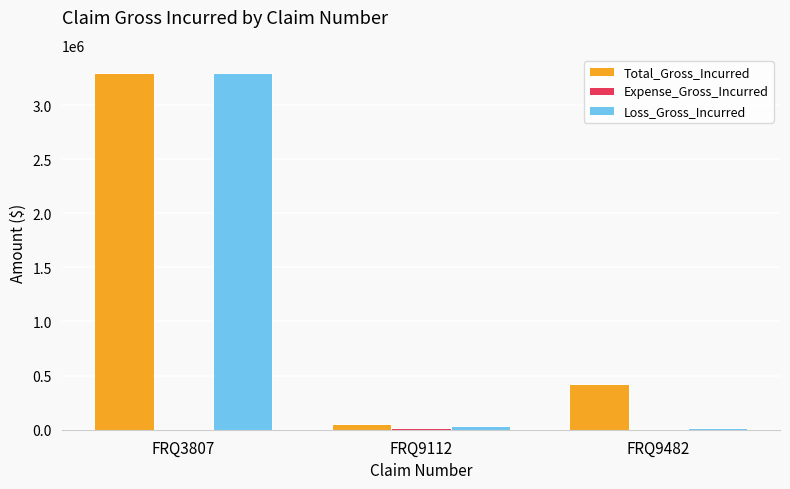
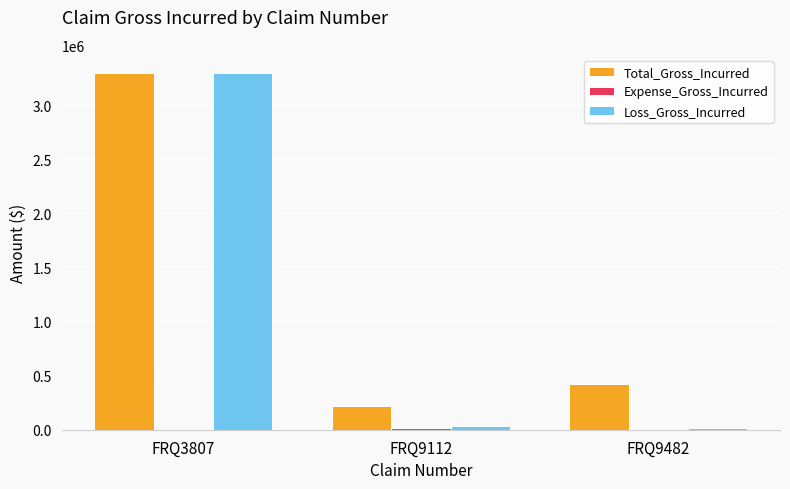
  {
    "Total_Gross_Incurred": {
      "FRQ3807": 3300000,
-     "FRQ9112": 50000,
+     "FRQ9112": 220000,
      "FRQ9482": 420000
    },
    "Loss_Gross_Incurred": {
      "FRQ3807": 3300000,
      "FRQ9112": 30000
    }
  }
